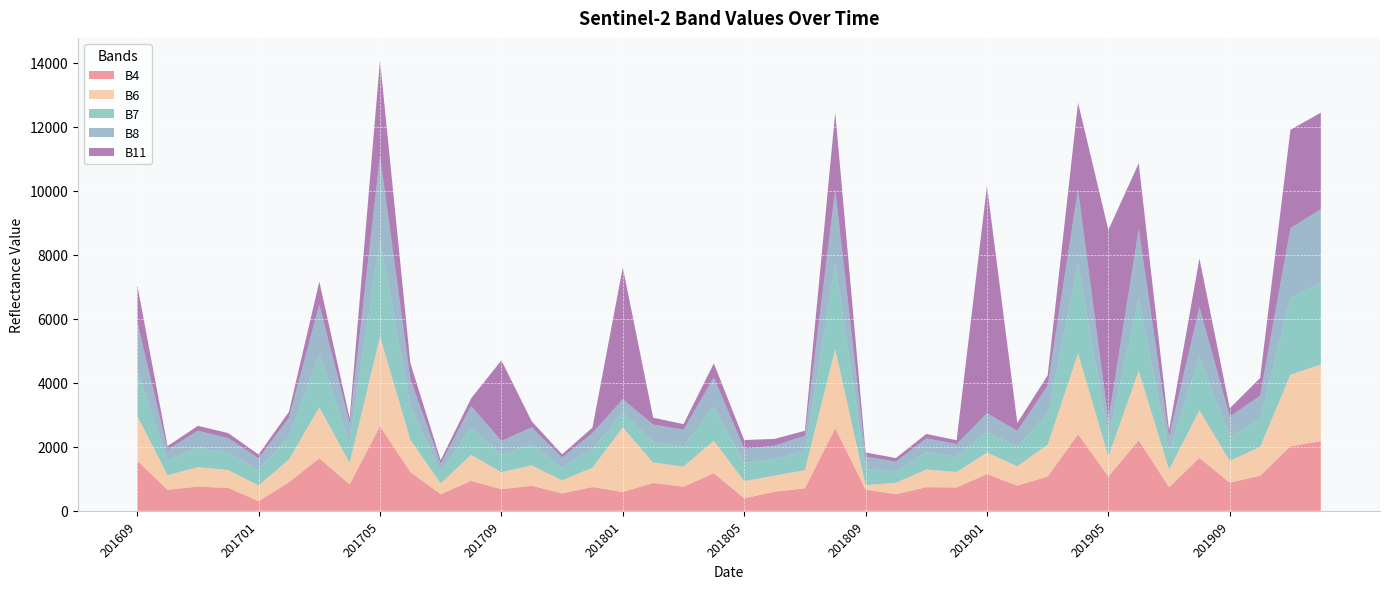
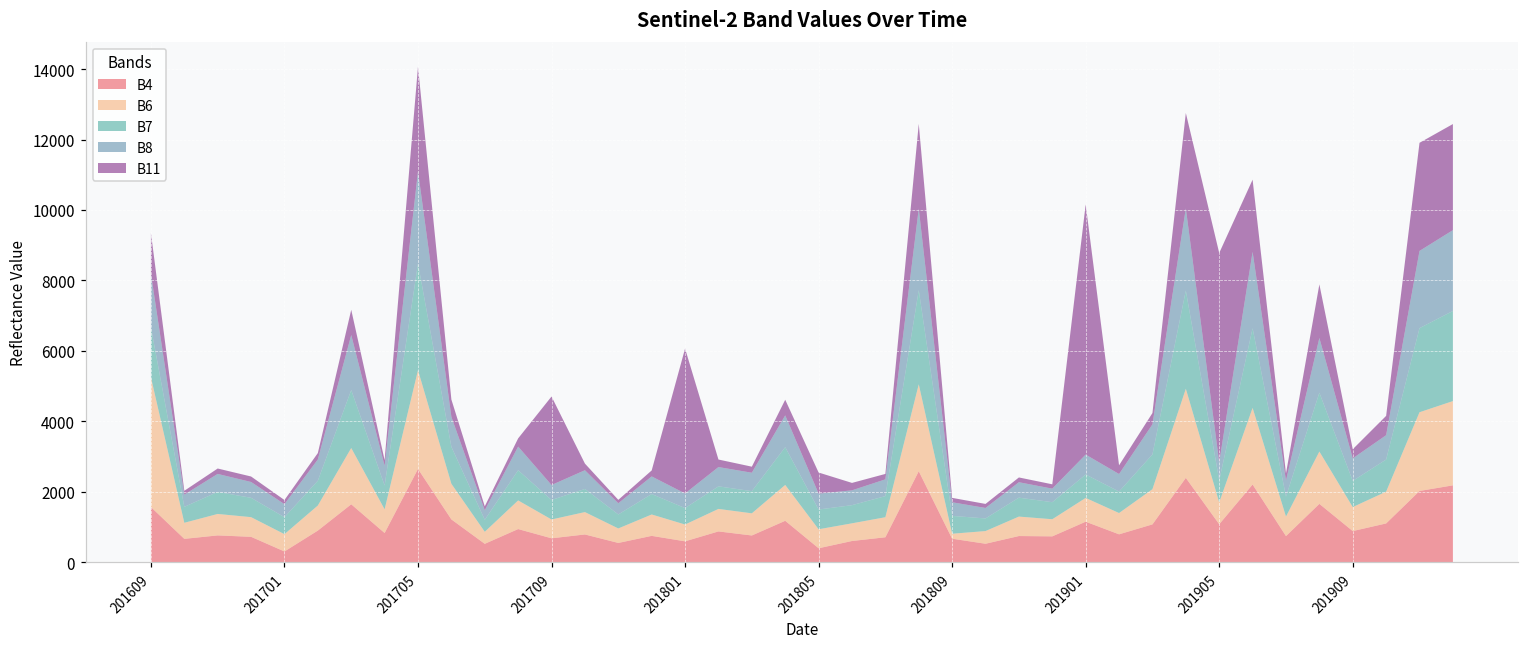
  {
    "B4": {
      "201609": 1600,
      "201701": 300,
      "201705": 2600,
      "201709": 700,
      "201801": 600,
      "201805": 400,
      "201809": 700,
      "201901": 1100,
      "201905": 1100,
      "201909": 900
    },
    "B6": {
-     "201609": 1400,
+     "201609": 3700,
      "201701": 500,
      "201705": 2800,
      "201709": 500,
-     "201801": 2000,
+     "201801": 500,
      "201805": 500,
      "201809": 100,
      "201901": 700,
      "201905": 600,
      "201909": 700
    },
    "B11": {
      "201609": 1200,
      "201701": 100,
      "201705": 3000,
      "201709": 2500,
      "201801": 4100,
-     "201805": 300,
+     "201805": 600,
      "201809": 100,
      "201901": 7100,
      "201905": 5900,
      "201909": 300
    }
  }
